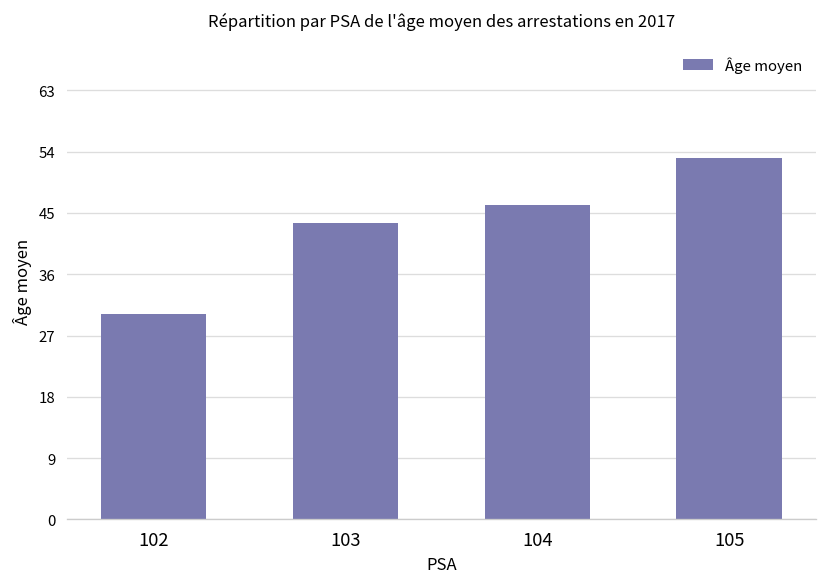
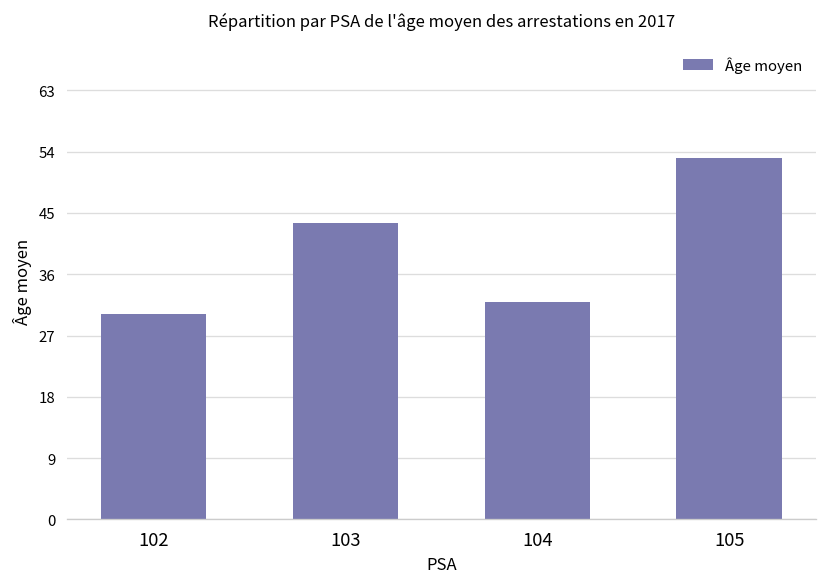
  {
    "102": 30,
    "103": 44,
-   "104": 46,
+   "104": 32,
    "105": 53
  }
